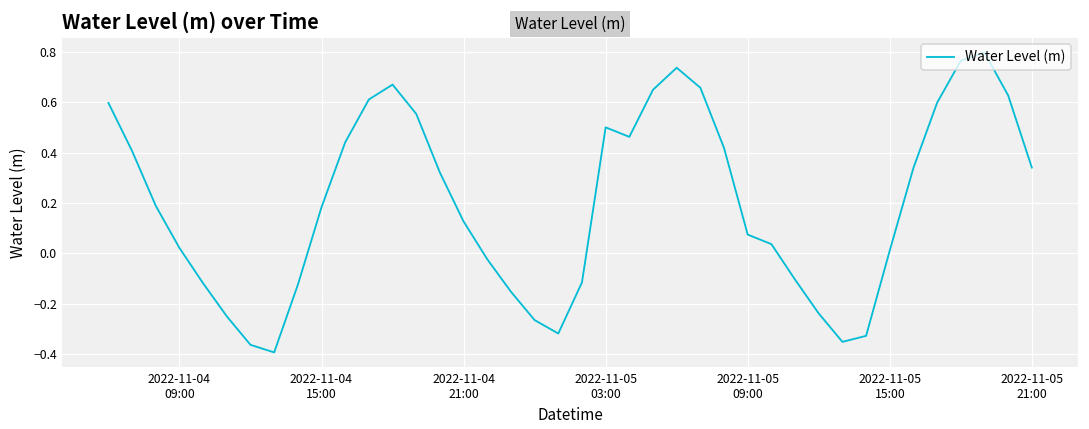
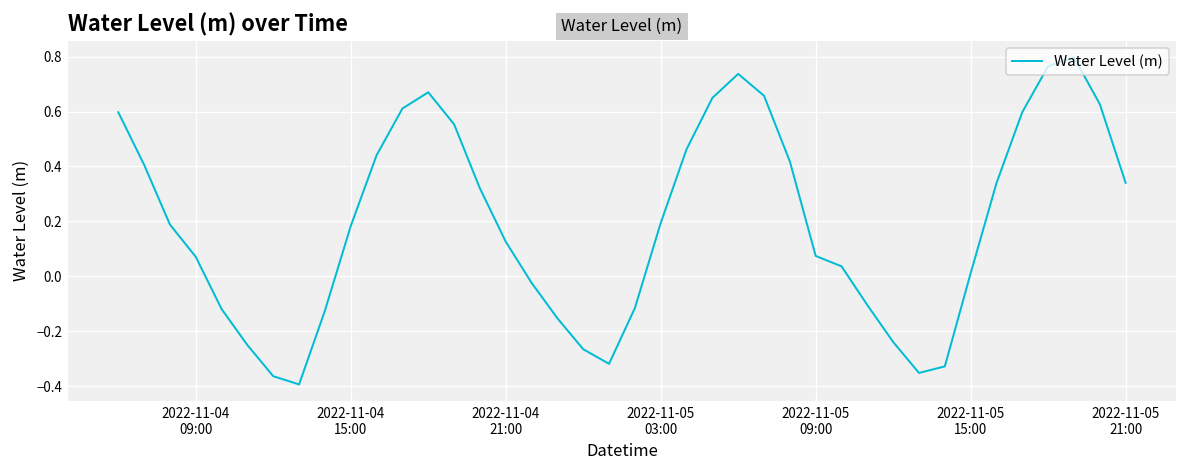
  {
-   "2022-11-04 09:00": 0.02,
+   "2022-11-04 09:00": 0.07,
    "2022-11-04 15:00": 0.18,
    "2022-11-04 21:00": 0.13,
-   "2022-11-05 03:00": 0.50,
+   "2022-11-05 03:00": 0.19,
    "2022-11-05 09:00": 0.07,
    "2022-11-05 15:00": 0.01,
    "2022-11-05 21:00": 0.34
  }
